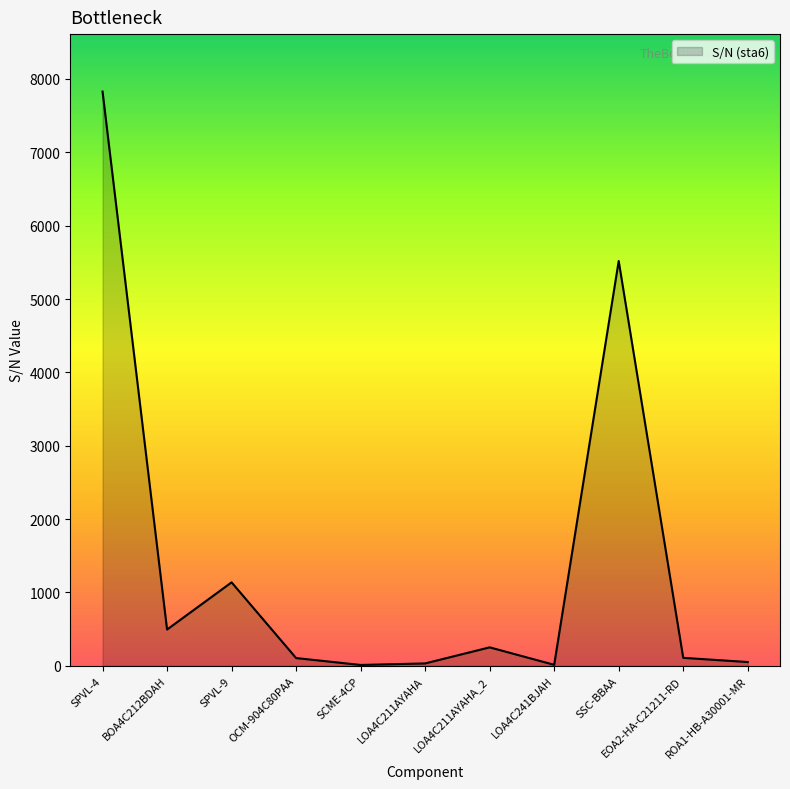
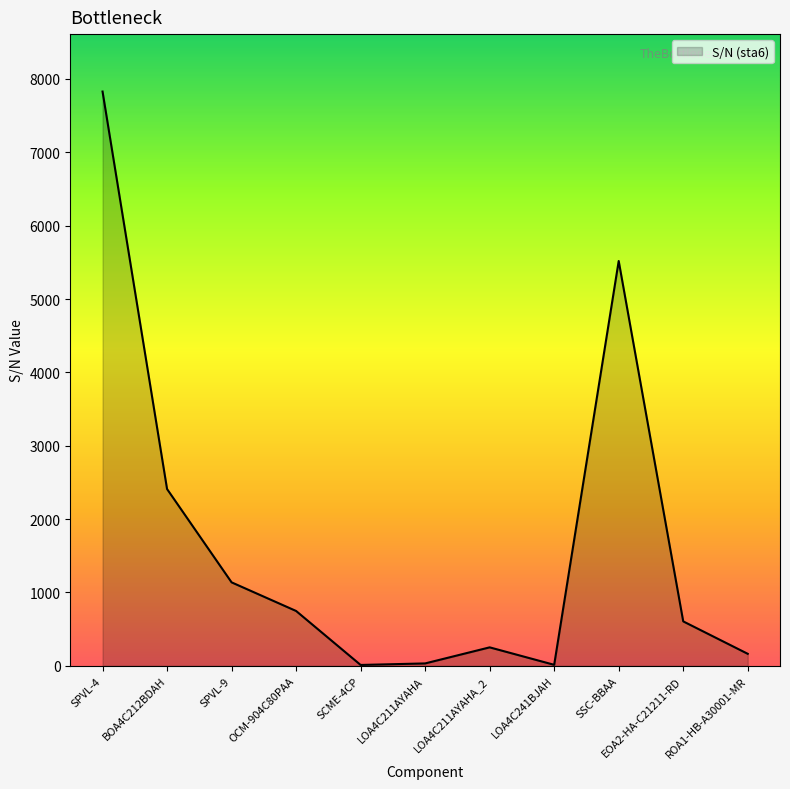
  {
    "SPVL-4": 7800,
-   "BOA4C212BDAH": 500,
+   "BOA4C212BDAH": 2400,
    "SPVL-9": 1100,
-   "OCM-904C80PAA": 100,
+   "OCM-904C80PAA": 700,
    "SCME-4CP": 0,
    "LOA4C211AYAHA": 0,
    "LOA4C211AYAHA_2": 300,
    "LOA4C241BJAH": 0,
    "SSC-BBAA": 5500,
-   "EOA2-HA-C21211-RD": 100,
-   "ROA1-HB-A30001-MR": 100
+   "EOA2-HA-C21211-RD": 600,
+   "ROA1-HB-A30001-MR": 200
  }
